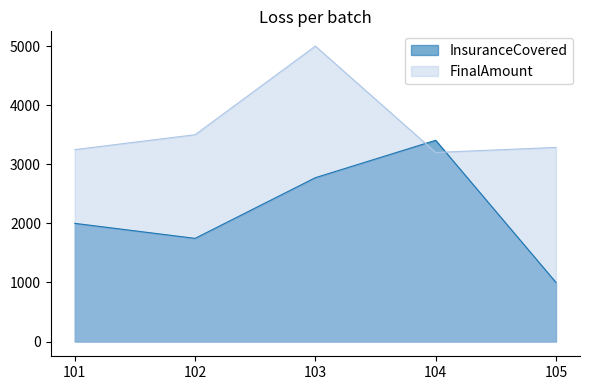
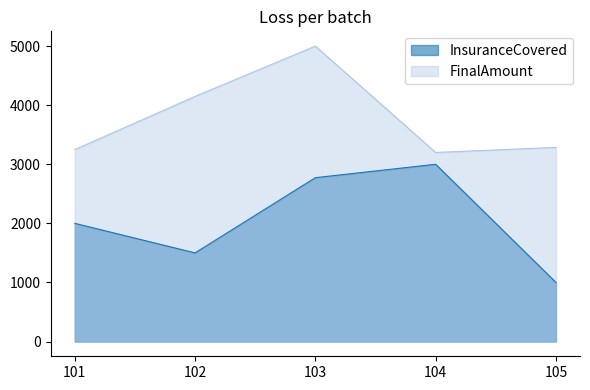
  {
    "InsuranceCovered": {
      "101": 2000,
-     "102": 1700,
+     "102": 1500,
      "103": 2800,
-     "104": 3400,
+     "104": 3000,
      "105": 1000
    },
    "FinalAmount": {
      "101": 3200,
-     "102": 3500,
+     "102": 4100,
      "103": 5000,
      "104": 3200,
      "105": 3300
    }
  }
